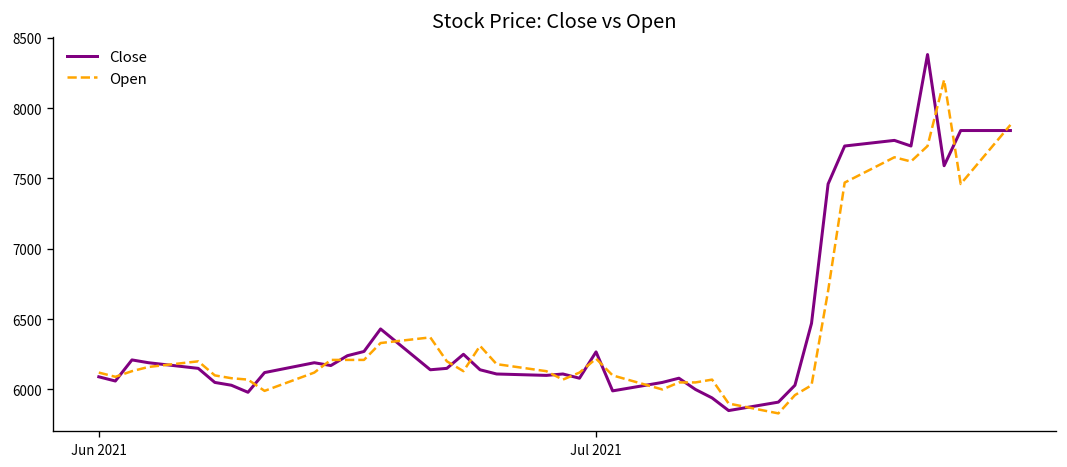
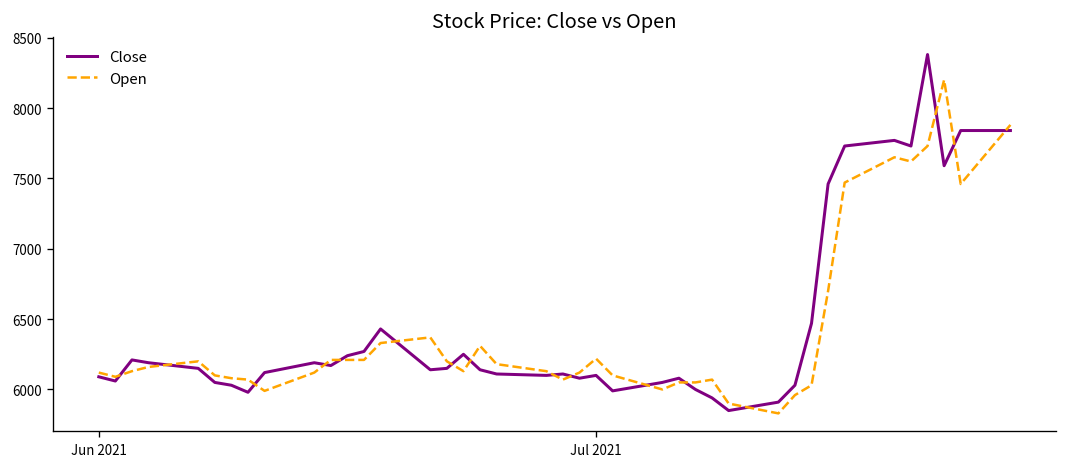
  {
    "Close": {
      "Jun 2021": 6090,
-     "Jul 2021": 6270
+     "Jul 2021": 6100
    },
    "Open": {
      "Jun 2021": 6120,
      "Jul 2021": 6220
    }
  }
